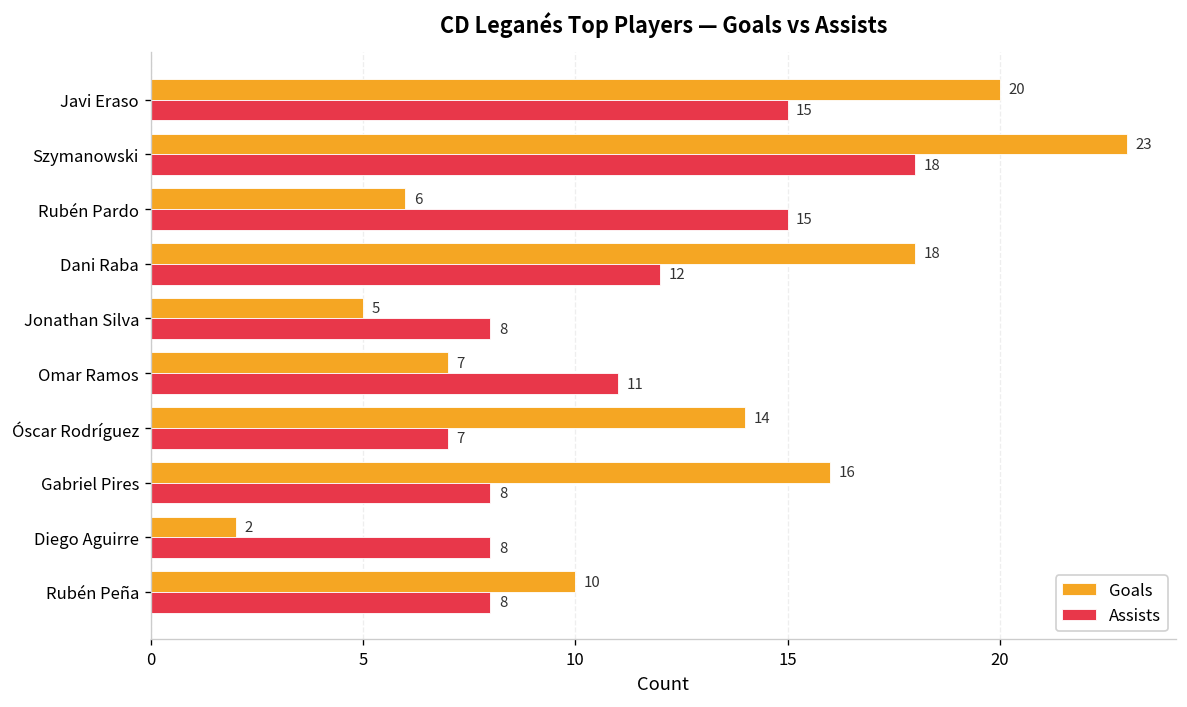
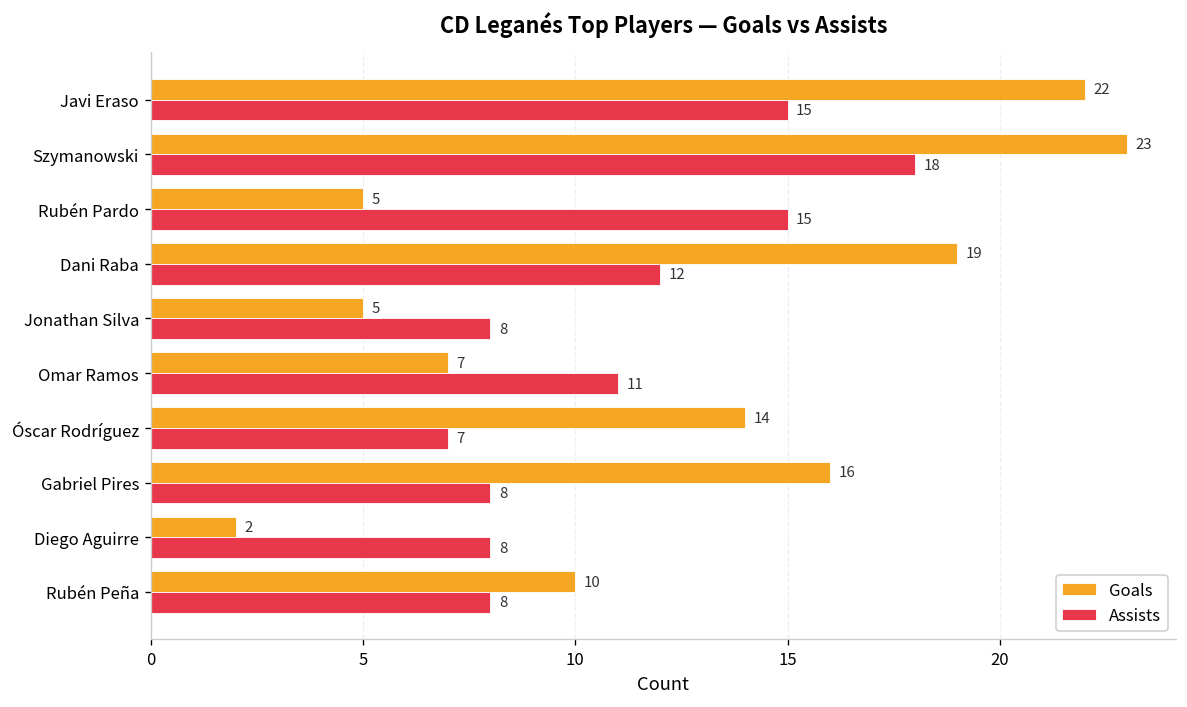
  {
    "Goals": {
-     "Javi Eraso": 20,
+     "Javi Eraso": 22,
      "Szymanowski": 23,
-     "Rubén Pardo": 6,
-     "Dani Raba": 18,
+     "Rubén Pardo": 5,
+     "Dani Raba": 19,
      "Jonathan Silva": 5,
      "Omar Ramos": 7,
      "Óscar Rodríguez": 14,
      "Gabriel Pires": 16,
      "Diego Aguirre": 2,
      "Rubén Peña": 10
    },
    "Assists": {
      "Javi Eraso": 15,
      "Szymanowski": 18,
      "Rubén Pardo": 15,
      "Dani Raba": 12,
      "Jonathan Silva": 8,
      "Omar Ramos": 11,
      "Óscar Rodríguez": 7,
      "Gabriel Pires": 8,
      "Diego Aguirre": 8,
      "Rubén Peña": 8
    }
  }
